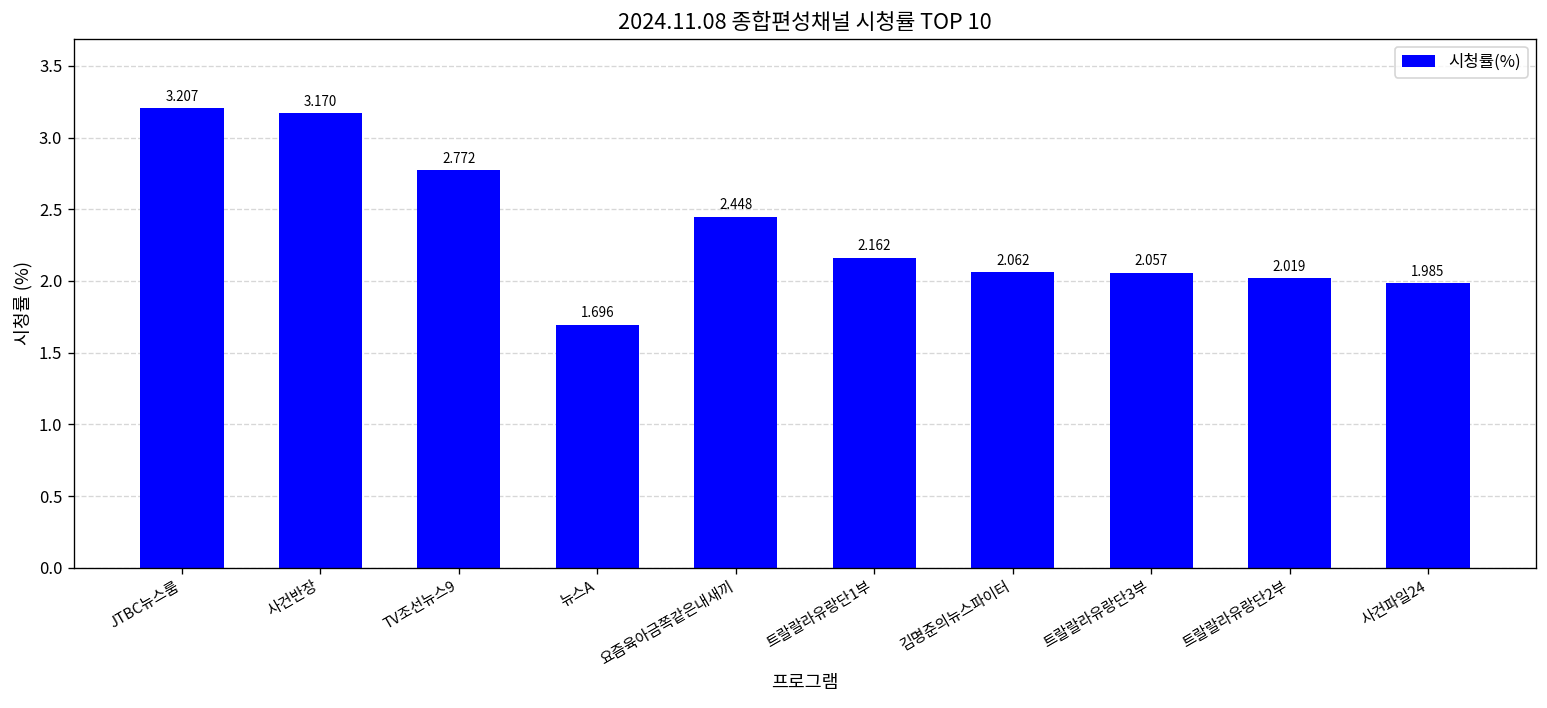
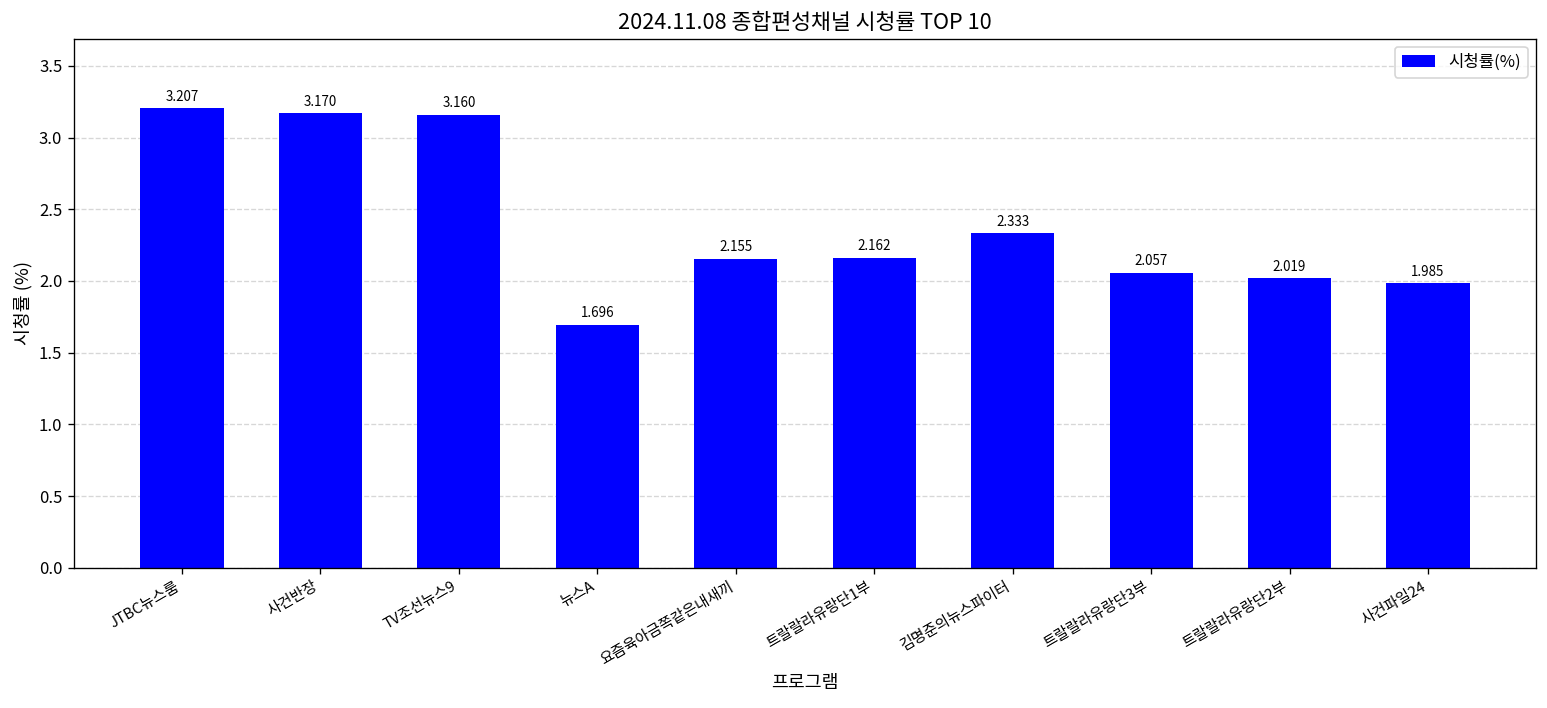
  {
    "JTBC뉴스룸": 3.207,
    "사건반장": 3.170,
-   "TV조선뉴스9": 2.772,
+   "TV조선뉴스9": 3.160,
    "뉴스A": 1.696,
-   "요즘육아금쪽같은내새끼": 2.448,
+   "요즘육아금쪽같은내새끼": 2.155,
    "트랄랄라유랑단1부": 2.162,
-   "김명준의뉴스파이터": 2.062,
+   "김명준의뉴스파이터": 2.333,
    "트랄랄라유랑단3부": 2.057,
    "트랄랄라유랑단2부": 2.019,
    "사건파일24": 1.985
  }
